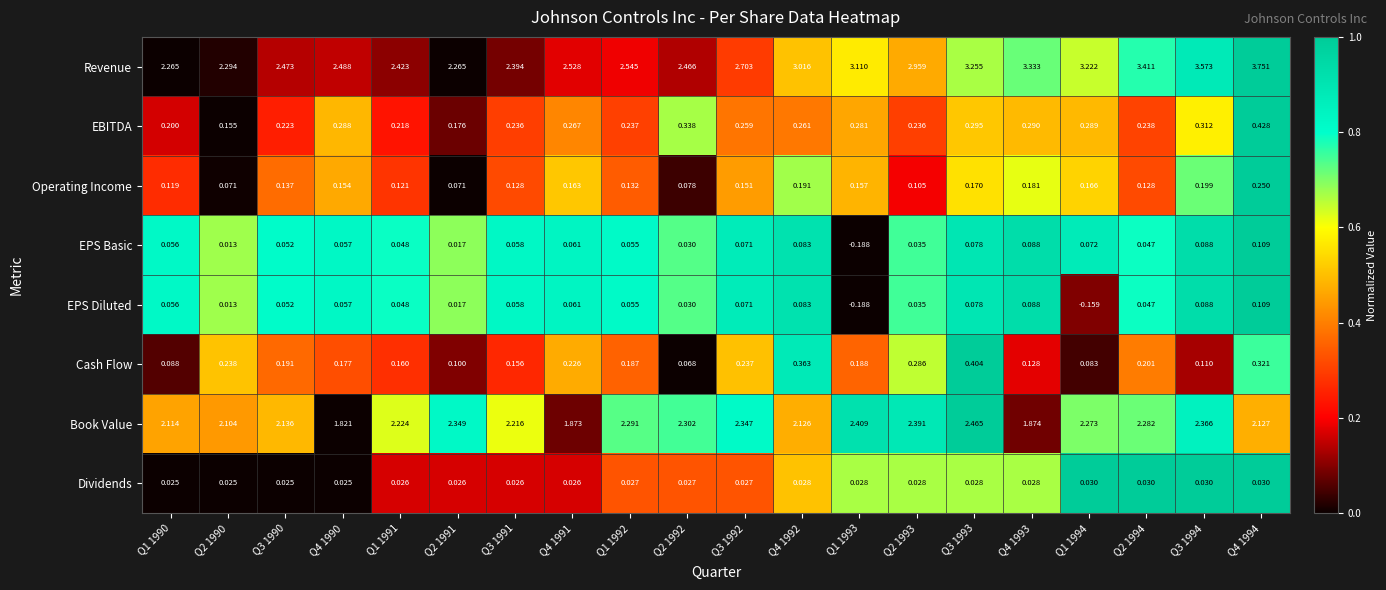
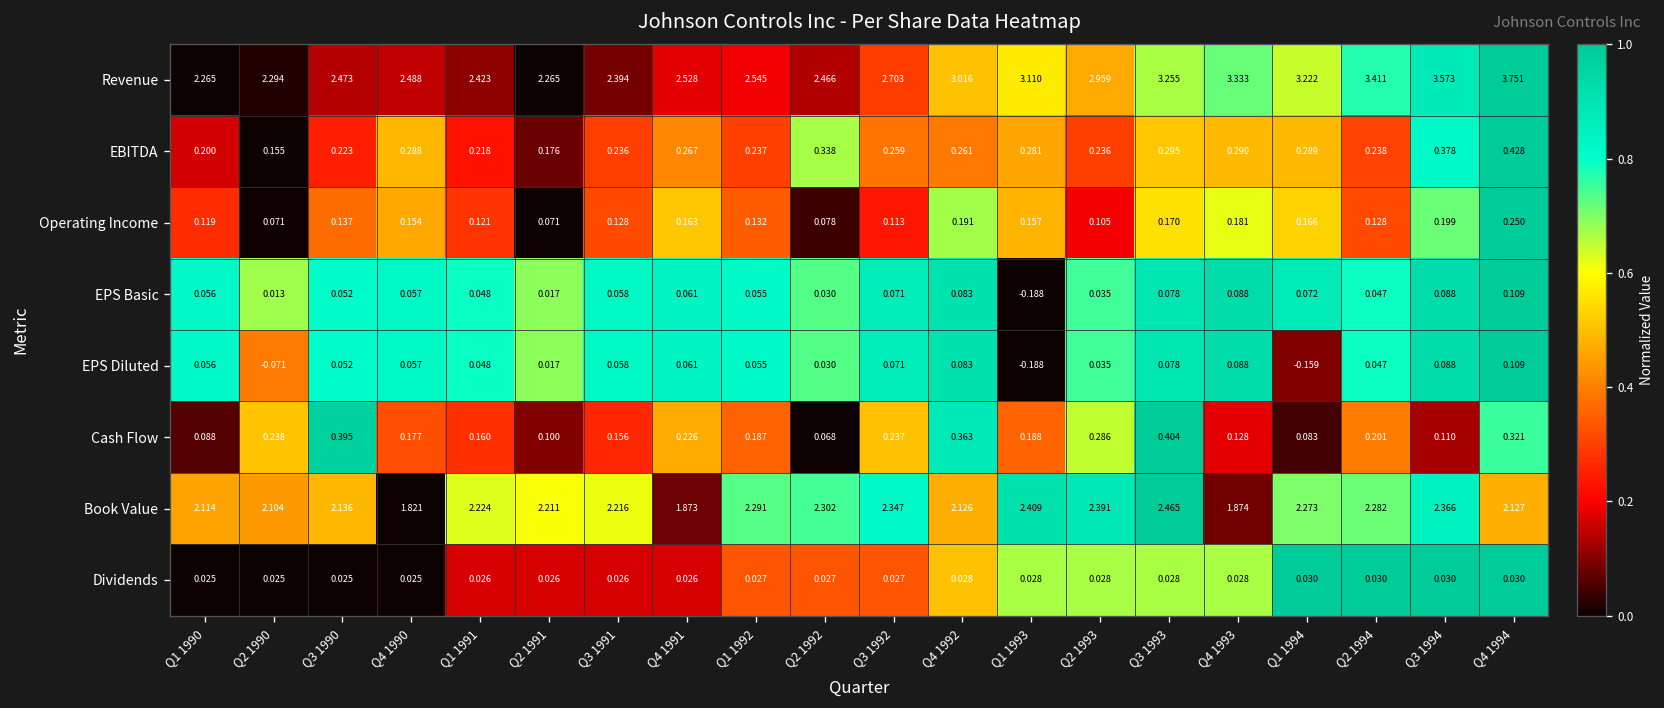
  {
    "Revenue": {
      "Q1 1990": 2.265,
      "Q2 1990": 2.294,
      "Q3 1990": 2.473,
      "Q4 1990": 2.488,
      "Q1 1991": 2.423,
      "Q2 1991": 2.265,
      "Q3 1991": 2.394,
      "Q4 1991": 2.528,
      "Q1 1992": 2.545,
      "Q2 1992": 2.466,
      "Q3 1992": 2.703,
      "Q4 1992": 3.016,
      "Q1 1993": 3.110,
      "Q2 1993": 2.959,
      "Q3 1993": 3.255,
      "Q4 1993": 3.333,
      "Q1 1994": 3.222,
      "Q2 1994": 3.411,
      "Q3 1994": 3.573,
      "Q4 1994": 3.751
    },
    "EBITDA": {
      "Q1 1990": 0.200,
      "Q2 1990": 0.155,
      "Q3 1990": 0.223,
      "Q4 1990": 0.288,
      "Q1 1991": 0.218,
      "Q2 1991": 0.176,
      "Q3 1991": 0.236,
      "Q4 1991": 0.267,
      "Q1 1992": 0.237,
      "Q2 1992": 0.338,
      "Q3 1992": 0.259,
      "Q4 1992": 0.261,
      "Q1 1993": 0.281,
      "Q2 1993": 0.236,
      "Q3 1993": 0.295,
      "Q4 1993": 0.290,
      "Q1 1994": 0.289,
      "Q2 1994": 0.238,
-     "Q3 1994": 0.312,
+     "Q3 1994": 0.378,
      "Q4 1994": 0.428
    },
    "Operating Income": {
      "Q1 1990": 0.119,
      "Q2 1990": 0.071,
      "Q3 1990": 0.137,
      "Q4 1990": 0.154,
      "Q1 1991": 0.121,
      "Q2 1991": 0.071,
      "Q3 1991": 0.128,
      "Q4 1991": 0.163,
      "Q1 1992": 0.132,
      "Q2 1992": 0.078,
-     "Q3 1992": 0.151,
+     "Q3 1992": 0.113,
      "Q4 1992": 0.191,
      "Q1 1993": 0.157,
      "Q2 1993": 0.105,
      "Q3 1993": 0.170,
      "Q4 1993": 0.181,
      "Q1 1994": 0.166,
      "Q2 1994": 0.128,
      "Q3 1994": 0.199,
      "Q4 1994": 0.250
    },
    "EPS Basic": {
      "Q1 1990": 0.056,
      "Q2 1990": 0.013,
      "Q3 1990": 0.052,
      "Q4 1990": 0.057,
      "Q1 1991": 0.048,
      "Q2 1991": 0.017,
      "Q3 1991": 0.058,
      "Q4 1991": 0.061,
      "Q1 1992": 0.055,
      "Q2 1992": 0.030,
      "Q3 1992": 0.071,
      "Q4 1992": 0.083,
      "Q1 1993": -0.188,
      "Q2 1993": 0.035,
      "Q3 1993": 0.078,
      "Q4 1993": 0.088,
      "Q1 1994": 0.072,
      "Q2 1994": 0.047,
      "Q3 1994": 0.088,
      "Q4 1994": 0.109
    },
    "EPS Diluted": {
      "Q1 1990": 0.056,
-     "Q2 1990": 0.013,
+     "Q2 1990": -0.071,
      "Q3 1990": 0.052,
      "Q4 1990": 0.057,
      "Q1 1991": 0.048,
      "Q2 1991": 0.017,
      "Q3 1991": 0.058,
      "Q4 1991": 0.061,
      "Q1 1992": 0.055,
      "Q2 1992": 0.030,
      "Q3 1992": 0.071,
      "Q4 1992": 0.083,
      "Q1 1993": -0.188,
      "Q2 1993": 0.035,
      "Q3 1993": 0.078,
      "Q4 1993": 0.088,
      "Q1 1994": -0.159,
      "Q2 1994": 0.047,
      "Q3 1994": 0.088,
      "Q4 1994": 0.109
    },
    "Cash Flow": {
      "Q1 1990": 0.088,
      "Q2 1990": 0.238,
-     "Q3 1990": 0.191,
+     "Q3 1990": 0.395,
      "Q4 1990": 0.177,
      "Q1 1991": 0.160,
      "Q2 1991": 0.100,
      "Q3 1991": 0.156,
      "Q4 1991": 0.226,
      "Q1 1992": 0.187,
      "Q2 1992": 0.068,
      "Q3 1992": 0.237,
      "Q4 1992": 0.363,
      "Q1 1993": 0.188,
      "Q2 1993": 0.286,
      "Q3 1993": 0.404,
      "Q4 1993": 0.128,
      "Q1 1994": 0.083,
      "Q2 1994": 0.201,
      "Q3 1994": 0.110,
      "Q4 1994": 0.321
    },
    "Book Value": {
      "Q1 1990": 2.114,
      "Q2 1990": 2.104,
      "Q3 1990": 2.136,
      "Q4 1990": 1.821,
      "Q1 1991": 2.224,
-     "Q2 1991": 2.349,
+     "Q2 1991": 2.211,
      "Q3 1991": 2.216,
      "Q4 1991": 1.873,
      "Q1 1992": 2.291,
      "Q2 1992": 2.302,
      "Q3 1992": 2.347,
      "Q4 1992": 2.126,
      "Q1 1993": 2.409,
      "Q2 1993": 2.391,
      "Q3 1993": 2.465,
      "Q4 1993": 1.874,
      "Q1 1994": 2.273,
      "Q2 1994": 2.282,
      "Q3 1994": 2.366,
      "Q4 1994": 2.127
    },
    "Dividends": {
      "Q1 1990": 0.025,
      "Q2 1990": 0.025,
      "Q3 1990": 0.025,
      "Q4 1990": 0.025,
      "Q1 1991": 0.026,
      "Q2 1991": 0.026,
      "Q3 1991": 0.026,
      "Q4 1991": 0.026,
      "Q1 1992": 0.027,
      "Q2 1992": 0.027,
      "Q3 1992": 0.027,
      "Q4 1992": 0.028,
      "Q1 1993": 0.028,
      "Q2 1993": 0.028,
      "Q3 1993": 0.028,
      "Q4 1993": 0.028,
      "Q1 1994": 0.030,
      "Q2 1994": 0.030,
      "Q3 1994": 0.030,
      "Q4 1994": 0.030
    }
  }
